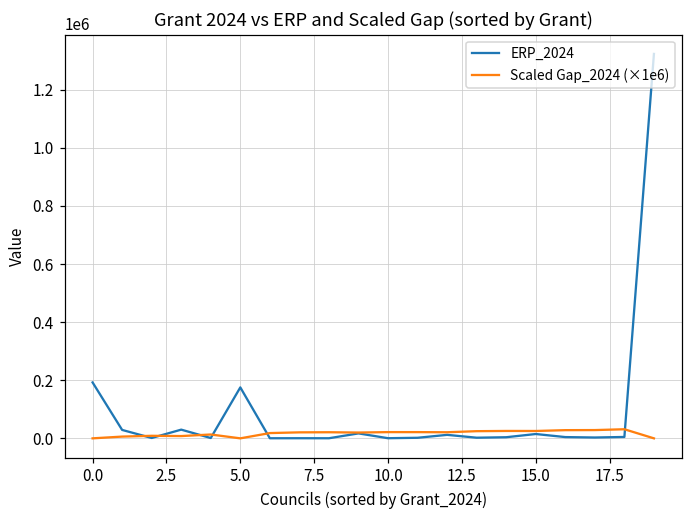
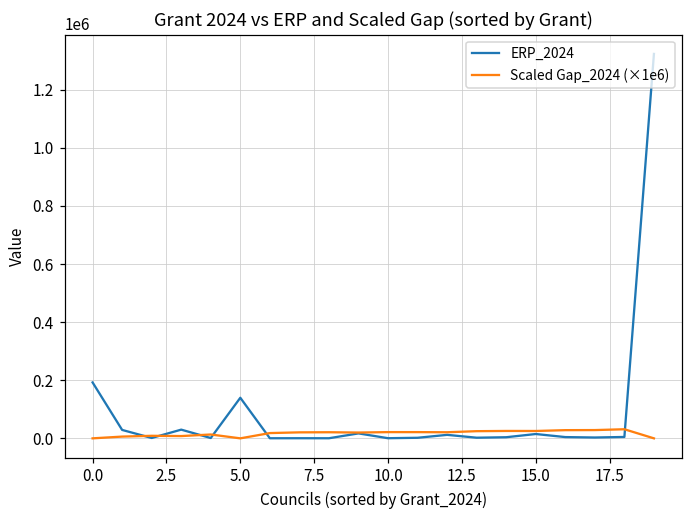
  {
    "ERP_2024": {
      "0.0": 190000,
-     "5.0": 180000,
+     "5.0": 140000,
      "10.0": 0,
      "15.0": 10000
    },
    "Scaled Gap_2024 (×1e6)": {
      "0.0": 0,
      "5.0": 0,
      "10.0": 20000,
      "15.0": 30000
    }
  }
